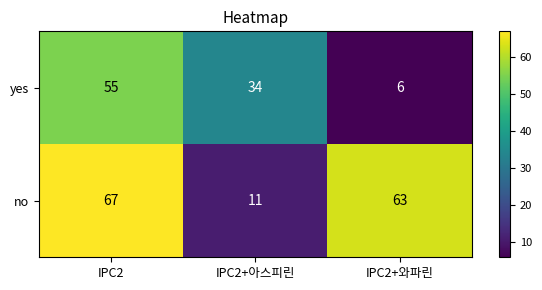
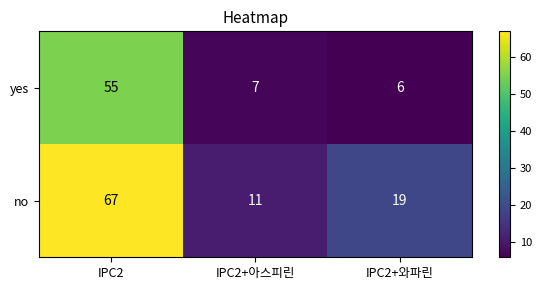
  {
    "yes": {
      "IPC2": 55,
-     "IPC2+아스피린": 34,
+     "IPC2+아스피린": 7,
      "IPC2+와파린": 6
    },
    "no": {
      "IPC2": 67,
      "IPC2+아스피린": 11,
-     "IPC2+와파린": 63
+     "IPC2+와파린": 19
    }
  }
